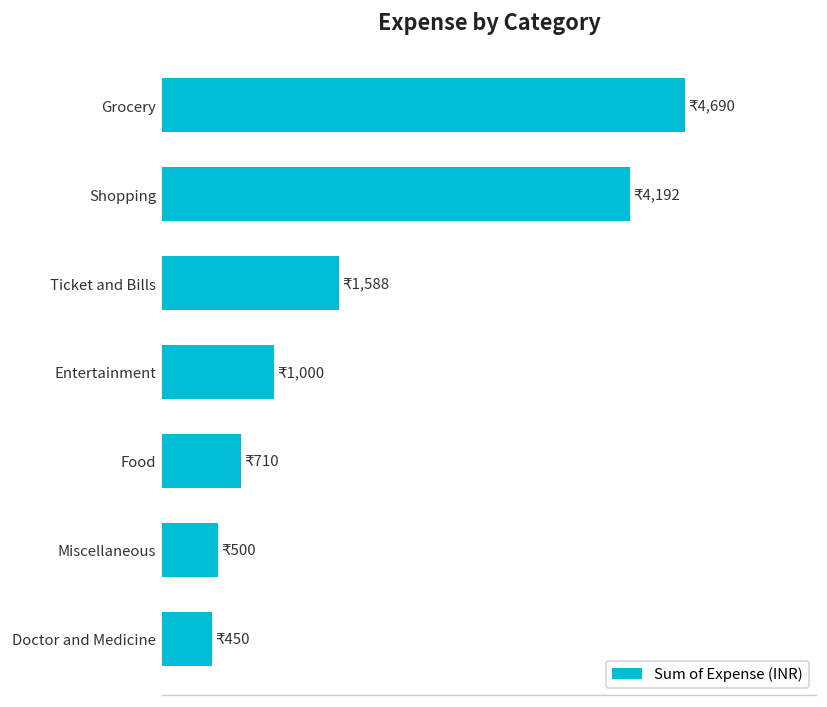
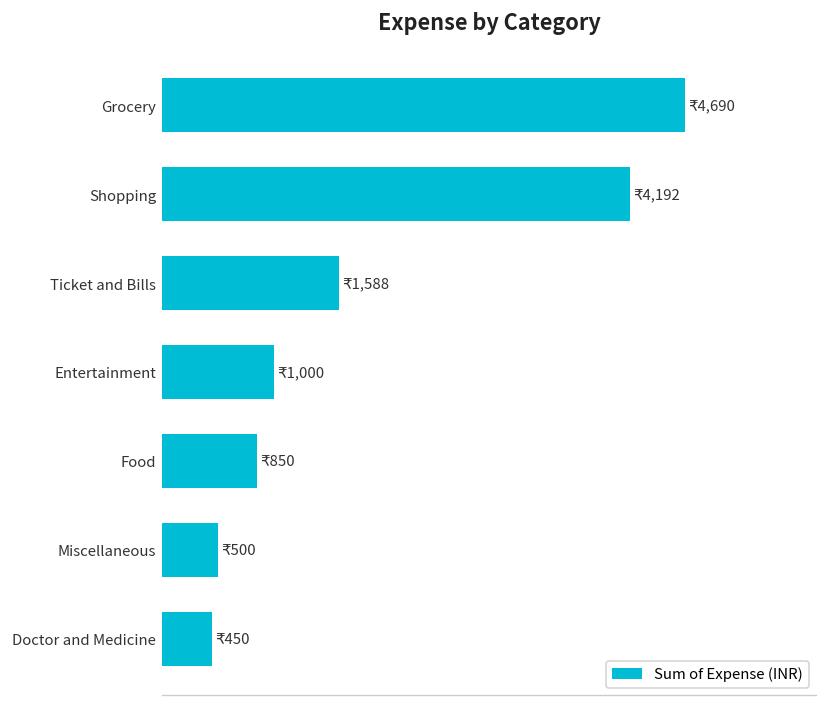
  {
    "Grocery": "4,690",
    "Shopping": "4,192",
    "Ticket and Bills": "1,588",
    "Entertainment": "1,000",
-   "Food": "710",
+   "Food": "850",
    "Miscellaneous": "500",
    "Doctor and Medicine": "450"
  }
